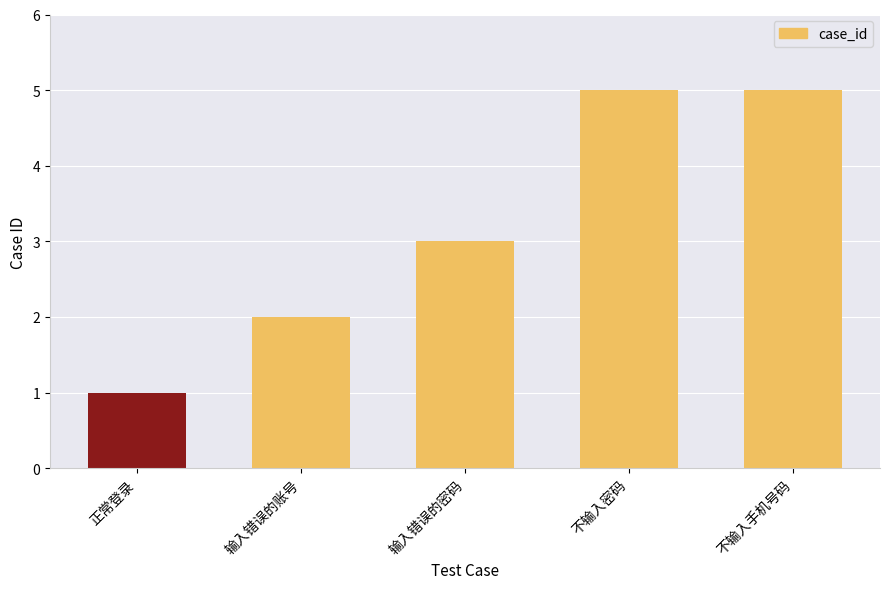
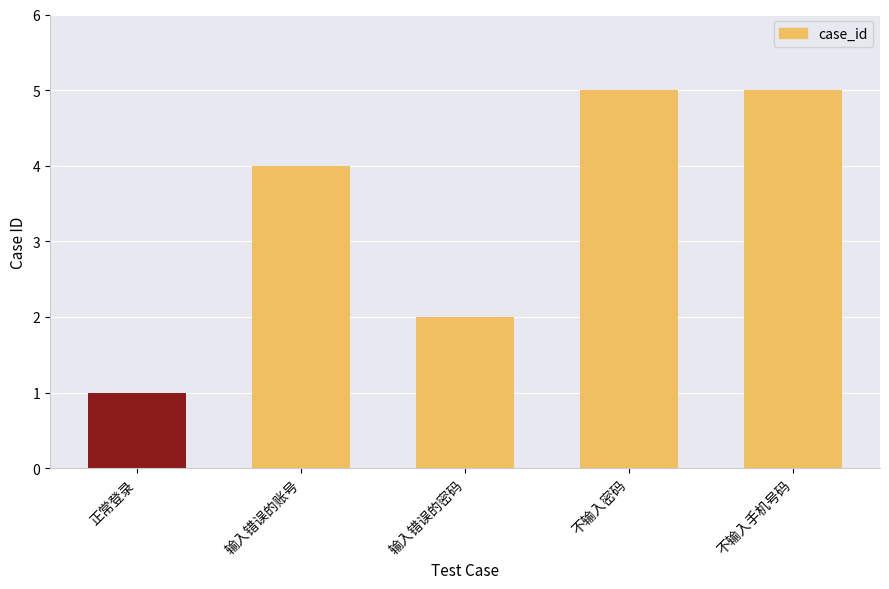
  {
    "正常登录": 1,
-   "输入错误的账号": 2,
-   "输入错误的密码": 3,
+   "输入错误的账号": 4,
+   "输入错误的密码": 2,
    "不输入密码": 5,
    "不输入手机号码": 5
  }
